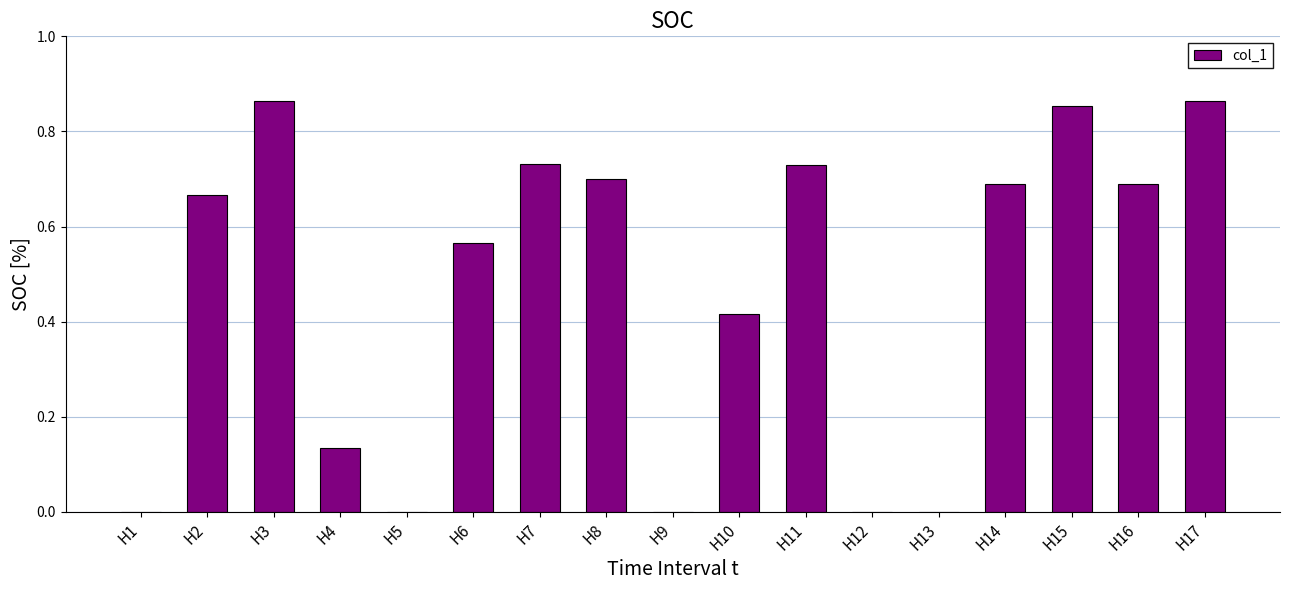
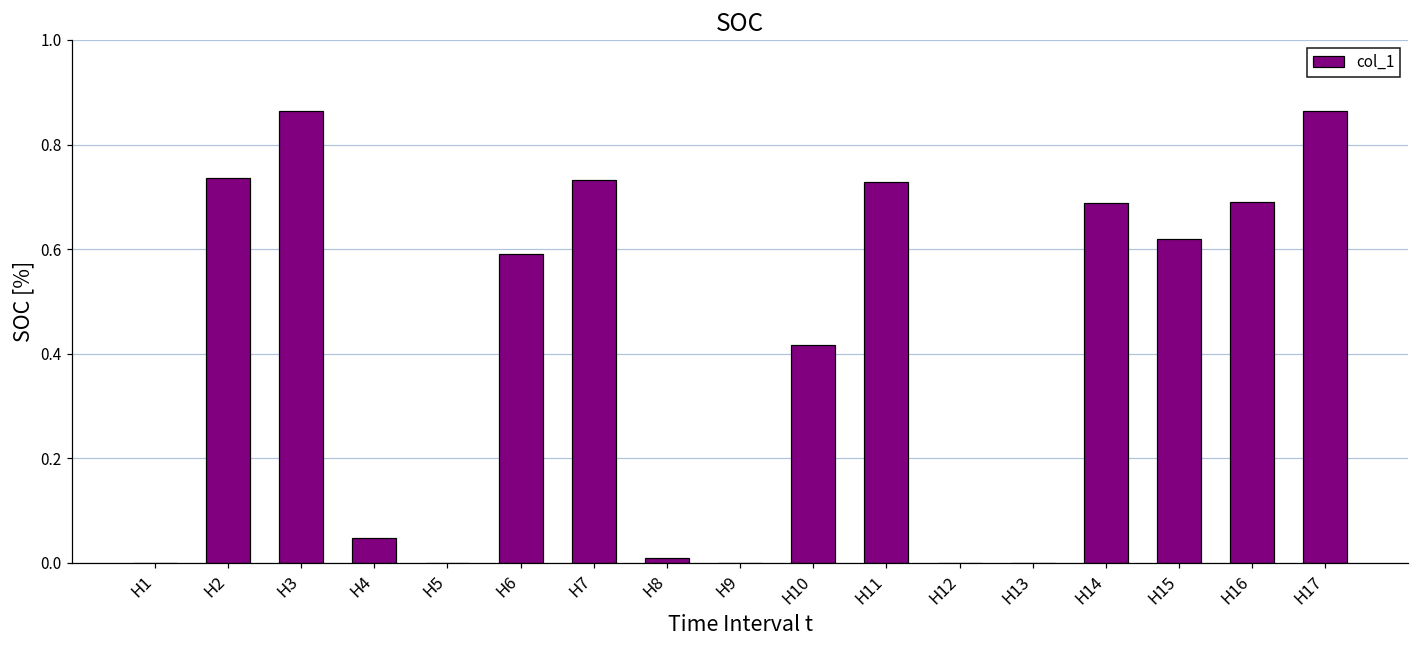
  {
    "H1": 0.00,
-   "H2": 0.67,
+   "H2": 0.74,
    "H3": 0.87,
-   "H4": 0.14,
+   "H4": 0.05,
    "H5": 0.00,
-   "H6": 0.57,
+   "H6": 0.59,
    "H7": 0.73,
-   "H8": 0.70,
+   "H8": 0.01,
    "H9": 0.00,
    "H10": 0.42,
    "H11": 0.73,
    "H12": 0.00,
    "H13": 0.00,
    "H14": 0.69,
-   "H15": 0.85,
+   "H15": 0.62,
    "H16": 0.69,
    "H17": 0.87
  }
